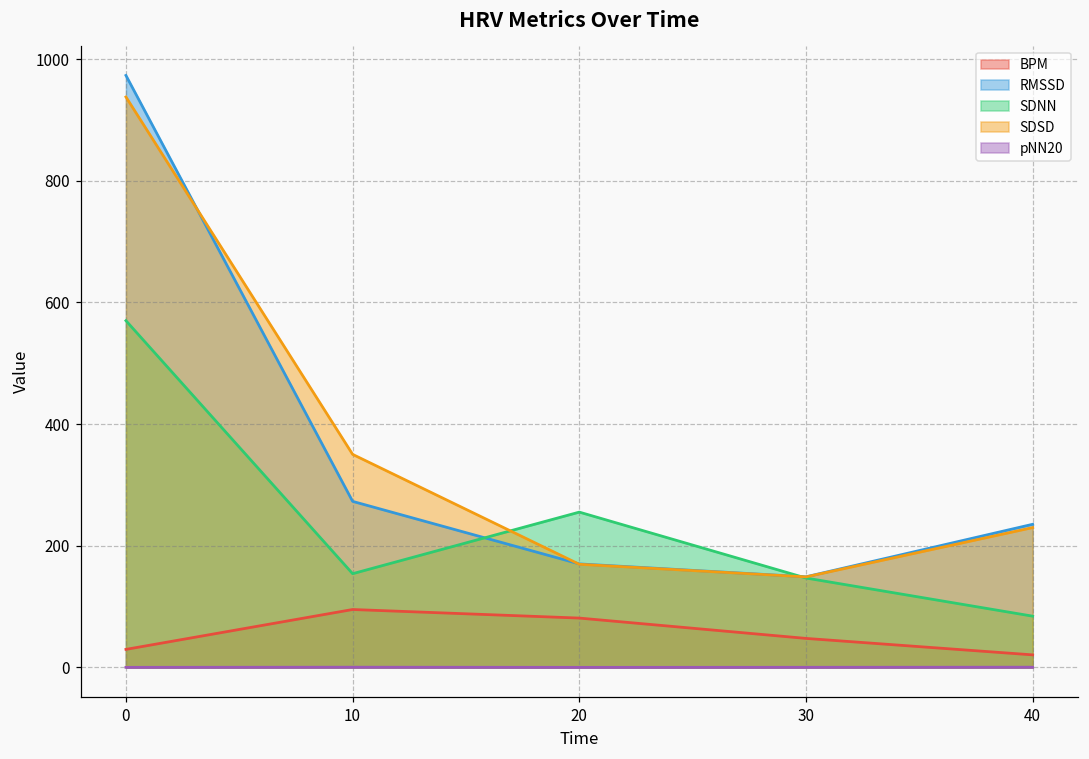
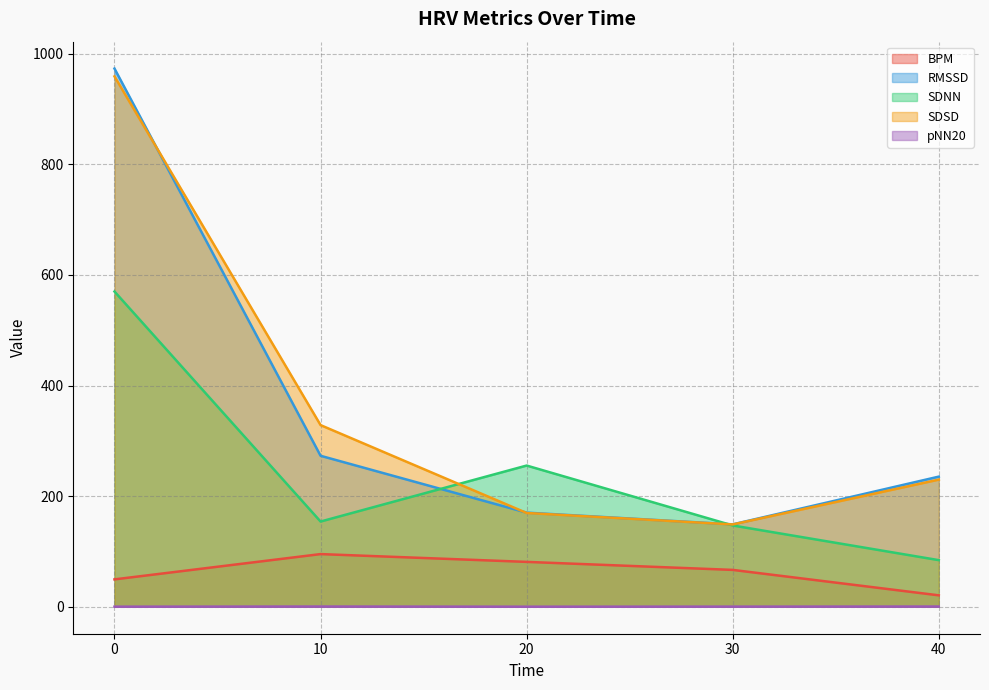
  {
    "BPM": {
-     "0": 30,
+     "0": 50,
      "10": 100,
      "20": 80,
-     "30": 50,
+     "30": 70,
      "40": 20
    },
    "RMSSD": {
      "0": 970,
      "10": 270,
      "40": 240
    },
    "SDNN": {
      "0": 570,
      "10": 150,
      "20": 260,
      "40": 80
    },
    "SDSD": {
-     "0": 940,
-     "10": 350,
+     "0": 960,
+     "10": 330,
      "40": 230
    },
    "pNN20": {
      "0": 0,
      "10": 0,
      "20": 0,
      "30": 0,
      "40": 0
    }
  }
